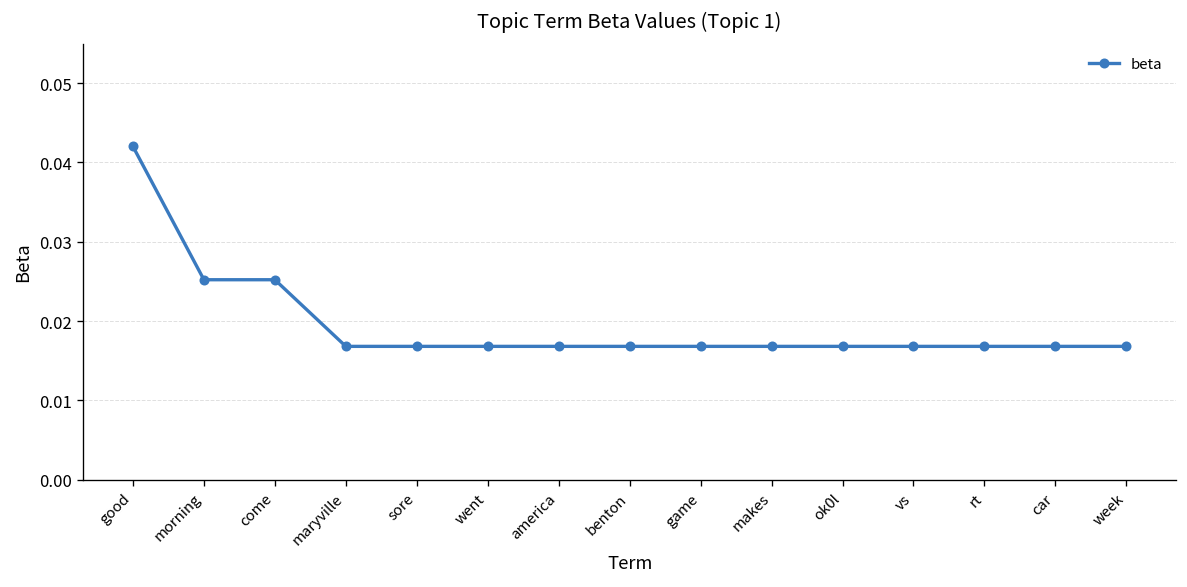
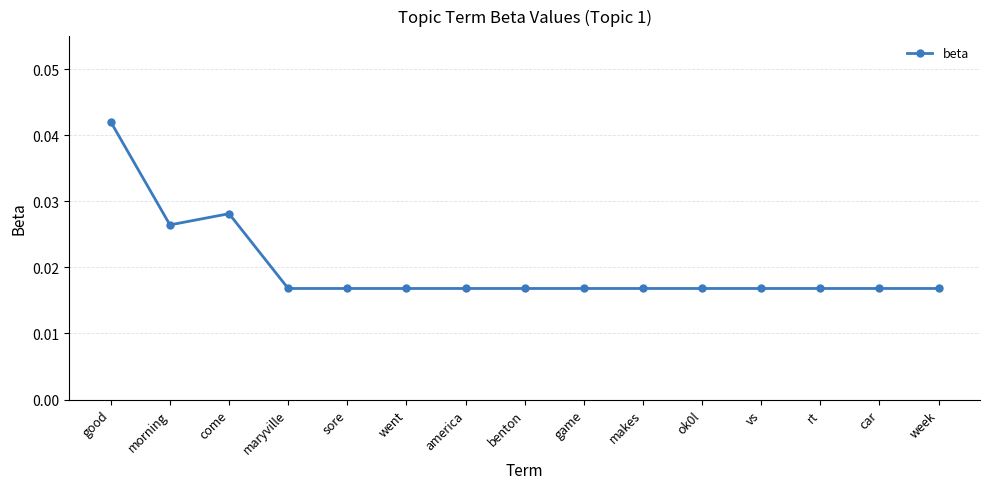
  {
    "good": 0.042,
-   "morning": 0.025,
-   "come": 0.025,
+   "morning": 0.026,
+   "come": 0.028,
    "maryville": 0.017,
    "sore": 0.017,
    "went": 0.017,
    "america": 0.017,
    "benton": 0.017,
    "game": 0.017,
    "makes": 0.017,
    "ok0l": 0.017,
    "vs": 0.017,
    "rt": 0.017,
    "car": 0.017,
    "week": 0.017
  }
